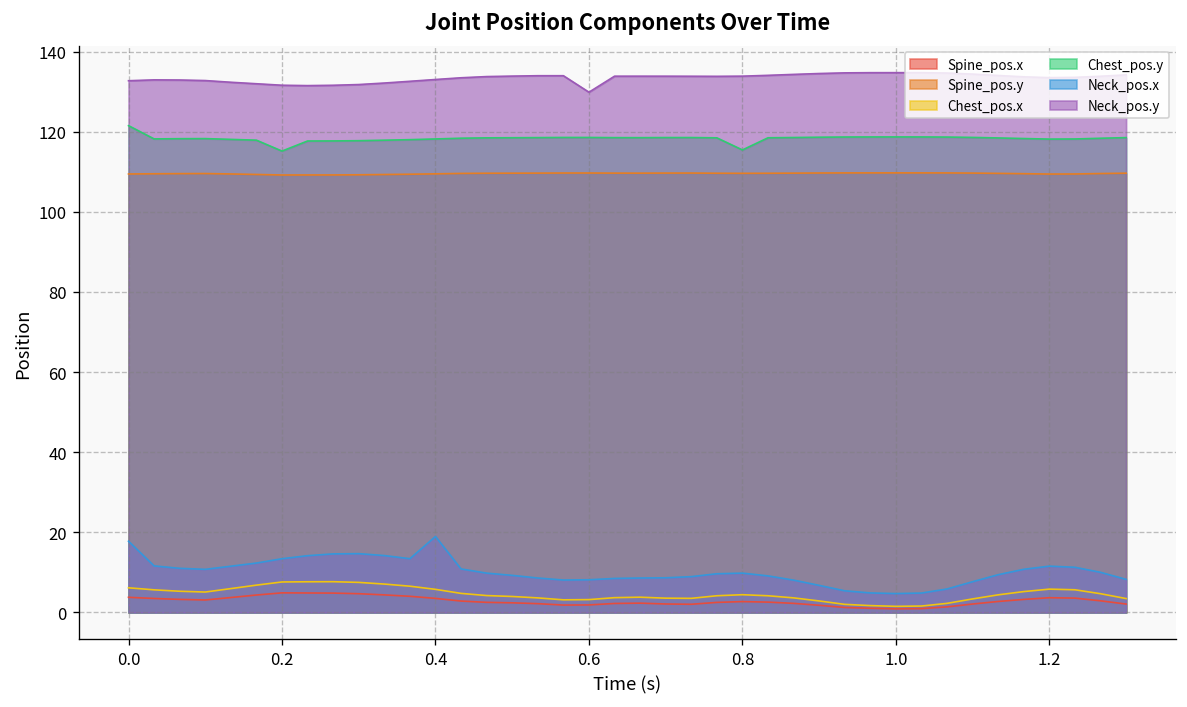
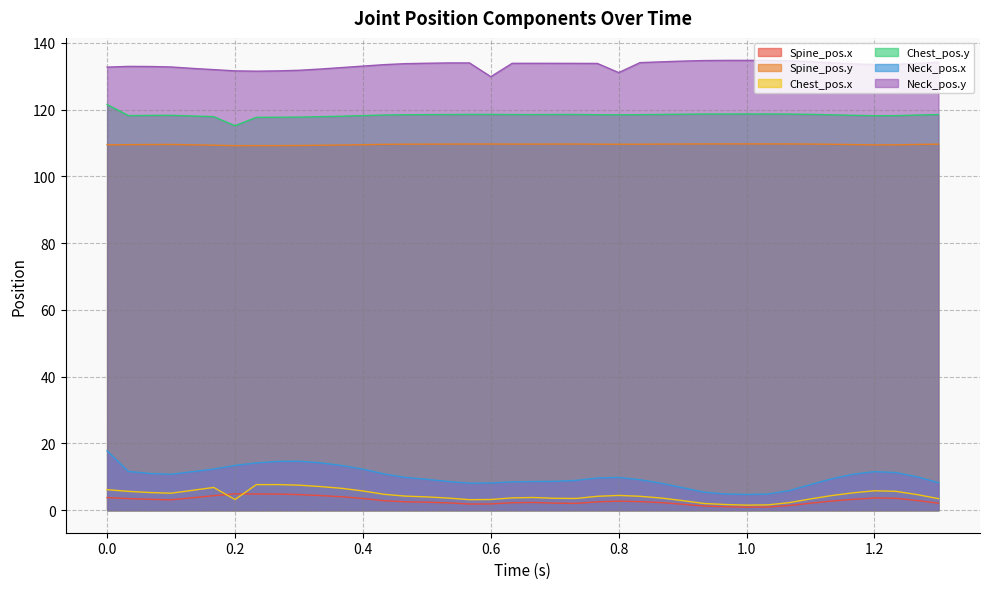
  {
    "Chest_pos.x": {
      "0.0": 6,
-     "0.2": 8,
+     "0.2": 3,
      "0.4": 6,
      "0.6": 3,
      "0.8": 4,
      "1.2": 6
    },
    "Chest_pos.y": {
      "0.0": 122,
      "0.2": 115,
      "0.4": 118,
      "0.6": 119,
-     "0.8": 115,
+     "0.8": 118,
      "1.0": 119,
      "1.2": 118
    },
    "Neck_pos.x": {
      "0.0": 18,
      "0.2": 13,
-     "0.4": 19,
+     "0.4": 12,
      "0.6": 8,
      "0.8": 10,
      "1.0": 5,
      "1.2": 12
    },
    "Neck_pos.y": {
      "0.0": 133,
      "0.2": 132,
      "0.4": 133,
      "0.6": 130,
-     "0.8": 134,
+     "0.8": 131,
      "1.0": 135
    }
  }
